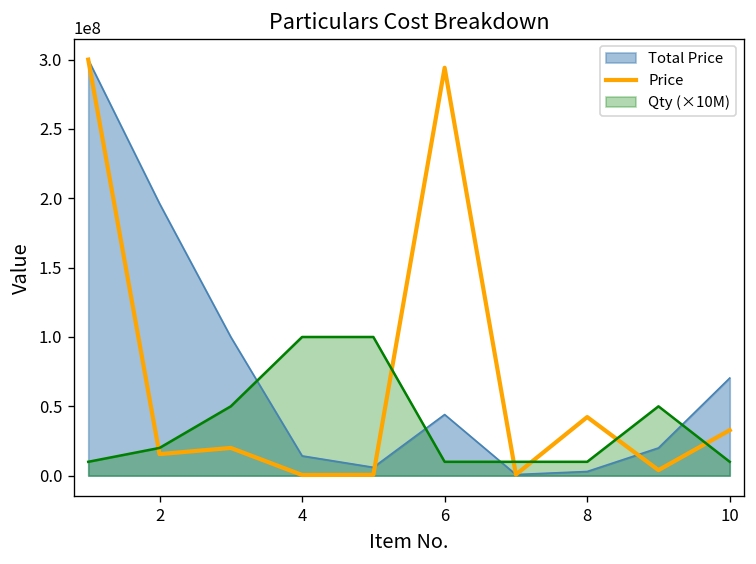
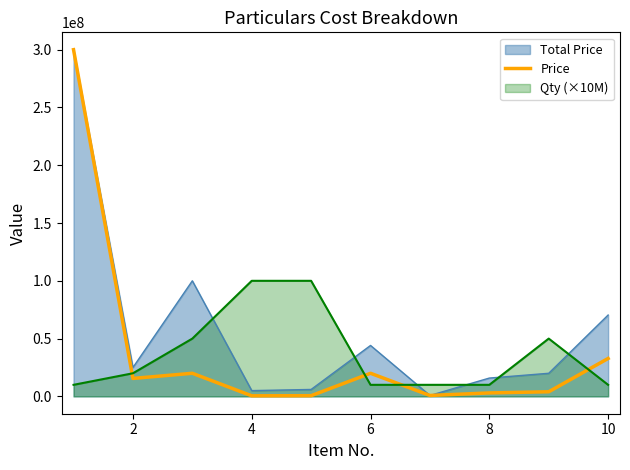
  {
    "Total Price": {
-     "2": 196000000,
-     "4": 14000000,
+     "2": 25000000,
+     "4": 5000000,
      "6": 44000000,
-     "8": 3000000,
+     "8": 16000000,
      "10": 70000000
    },
    "Price": {
      "2": 16000000,
      "4": 1000000,
-     "6": 294000000,
-     "8": 42000000,
+     "6": 20000000,
+     "8": 3000000,
      "10": 33000000
    },
    "Qty (×10M)": {
      "2": 20000000,
      "4": 100000000,
      "6": 10000000,
      "8": 10000000,
      "10": 10000000
    }
  }
